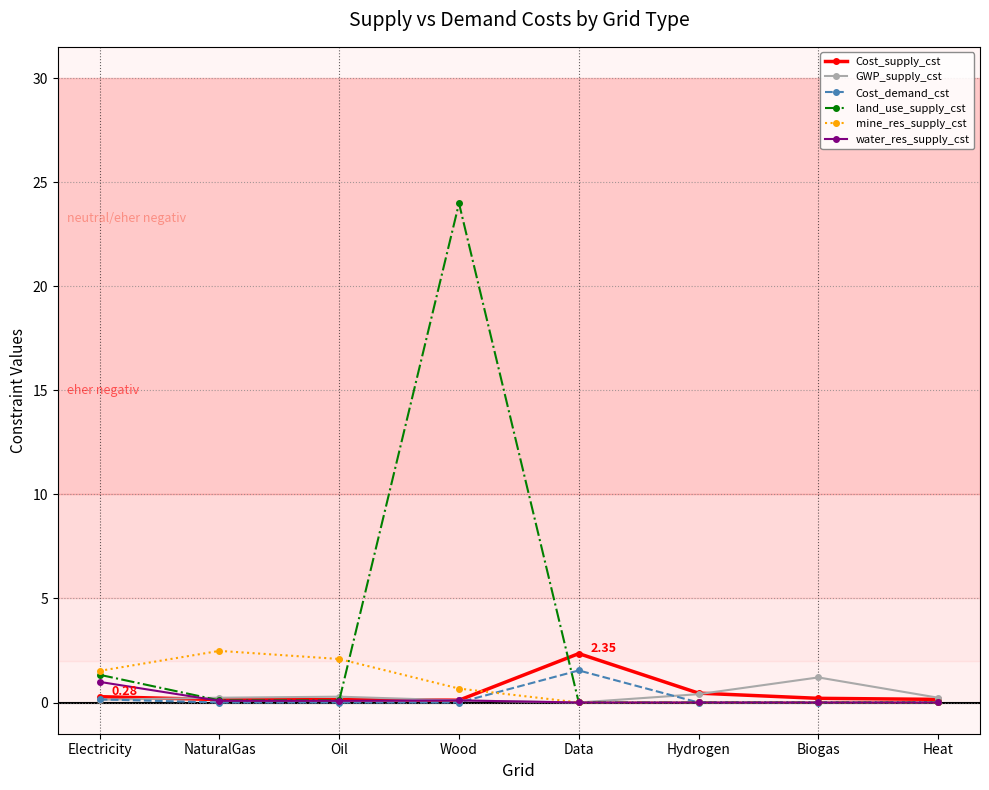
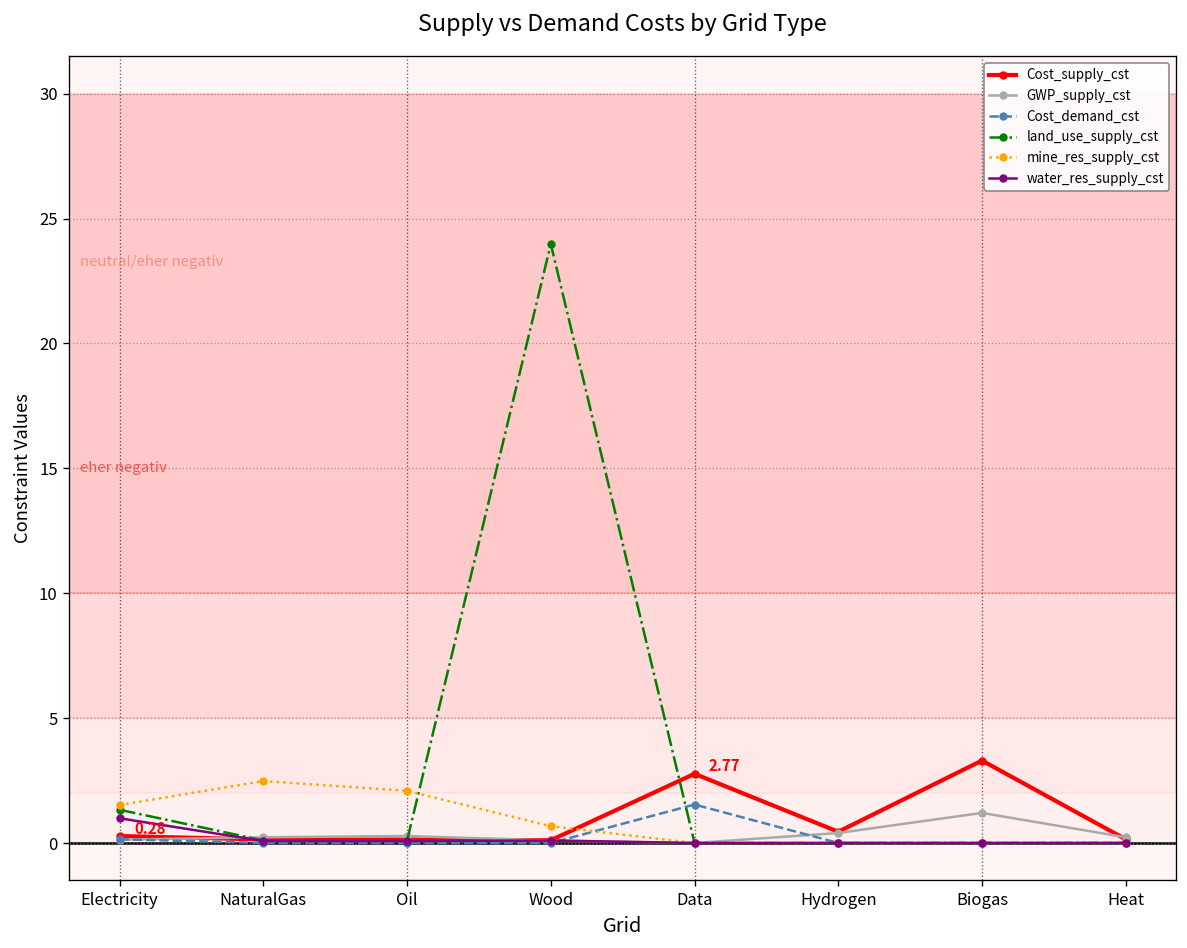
  {
    "Cost_supply_cst": {
      "Electricity": 0.28,
-     "Data": 2.35,
-     "Biogas": 0.2
+     "Data": 2.77,
+     "Biogas": 3.3
    },
    "GWP_supply_cst": {
      "Oil": 0.3,
      "Biogas": 1.2
    },
    "Cost_demand_cst": {
      "Data": 1.5
    },
    "land_use_supply_cst": {
      "Electricity": 1.3,
      "Wood": 24.0
    },
    "mine_res_supply_cst": {
      "Electricity": 1.5,
      "NaturalGas": 2.5,
      "Oil": 2.1,
      "Wood": 0.7
    }
  }
